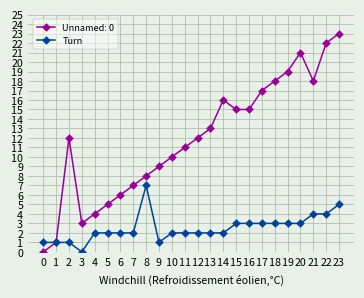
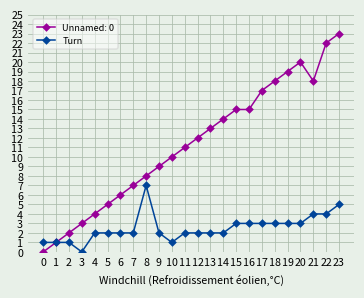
  {
    "Unnamed: 0": {
      "0": 0,
-     "2": 12,
+     "2": 2,
      "3": 3,
      "4": 4,
      "5": 5,
      "6": 6,
      "7": 7,
      "8": 8,
      "9": 9,
      "10": 10,
      "11": 11,
      "12": 12,
      "13": 13,
-     "14": 16,
+     "14": 14,
      "15": 15,
      "16": 15,
      "17": 17,
      "18": 18,
      "19": 19,
-     "20": 21,
+     "20": 20,
      "21": 18,
      "22": 22,
      "23": 23
    },
    "Turn": {
      "0": 1,
      "2": 1,
      "3": 0,
      "4": 2,
      "5": 2,
      "6": 2,
      "7": 2,
      "8": 7,
-     "9": 1,
-     "10": 2,
+     "9": 2,
+     "10": 1,
      "11": 2,
      "12": 2,
      "13": 2,
      "14": 2,
      "15": 3,
      "16": 3,
      "17": 3,
      "18": 3,
      "19": 3,
      "20": 3,
      "21": 4,
      "22": 4,
      "23": 5
    }
  }
